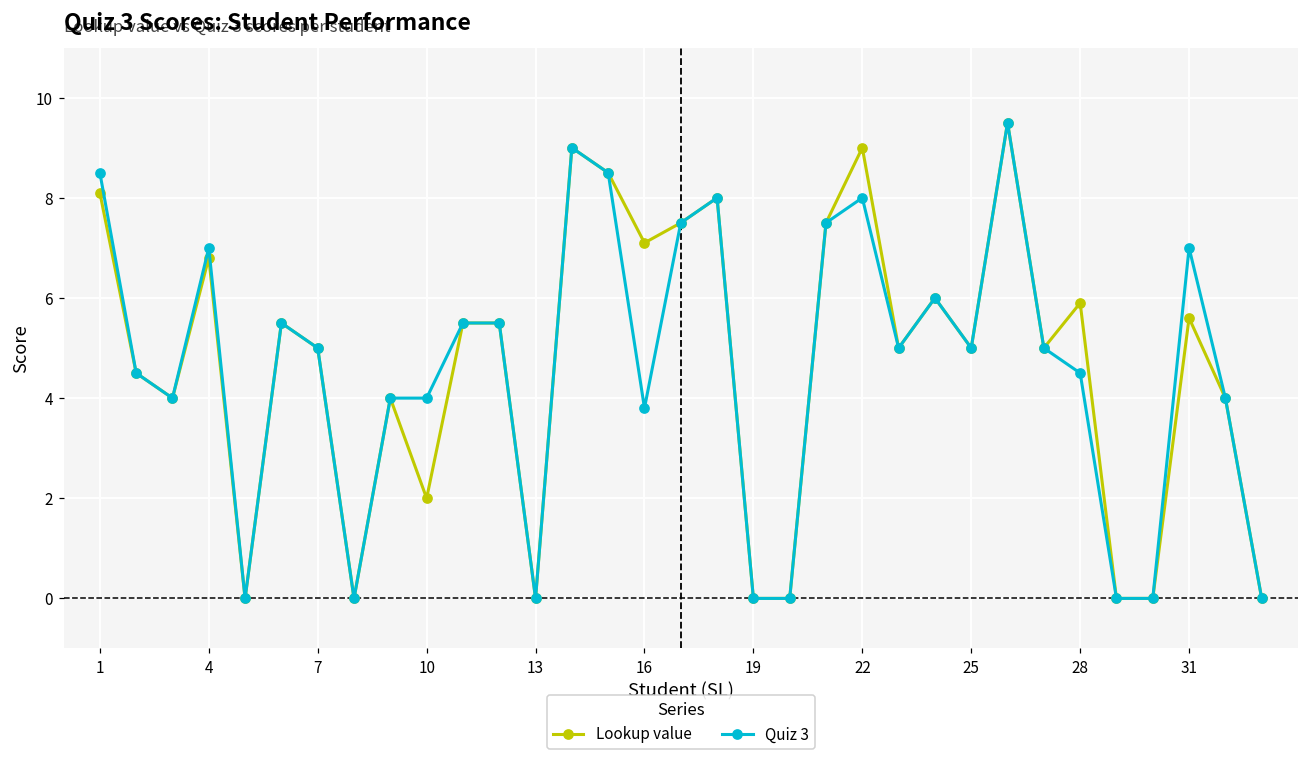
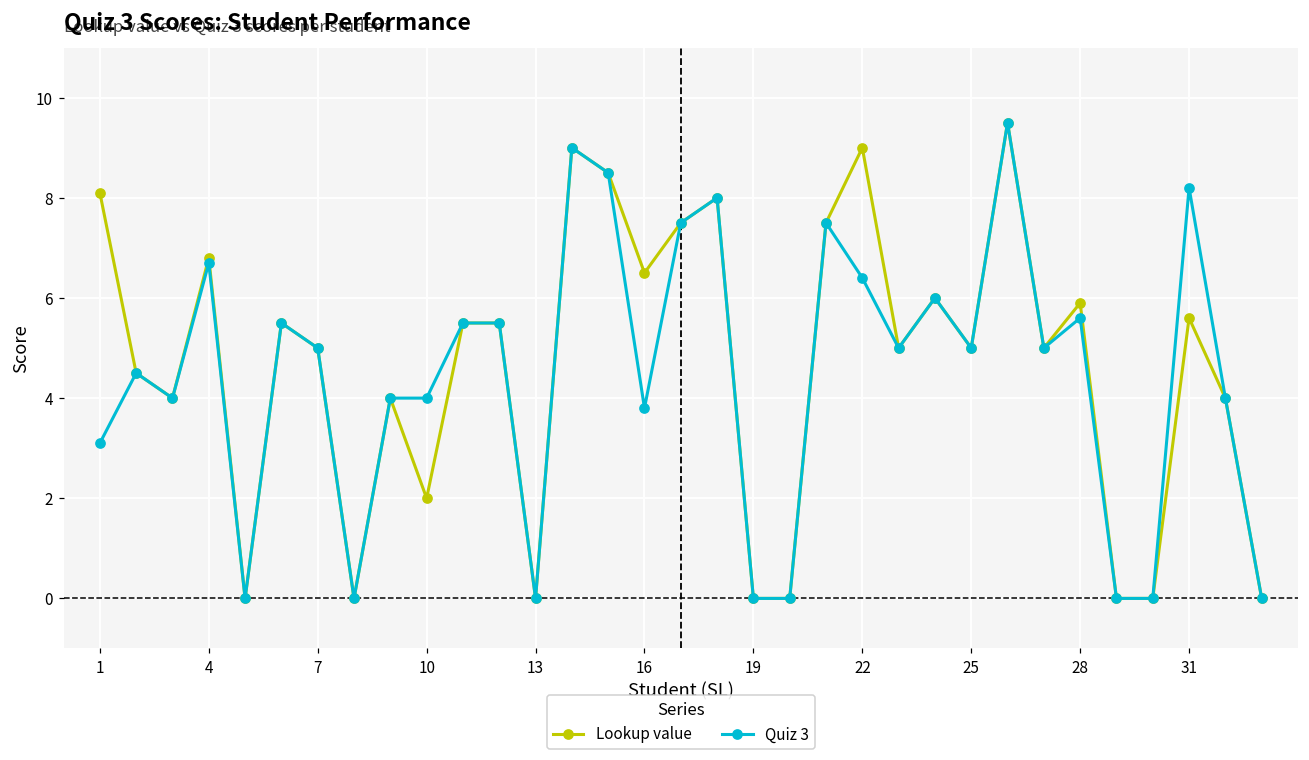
  {
    "Lookup value": {
      "1": 8.1,
      "4": 6.8,
      "10": 2.0,
-     "16": 7.1,
+     "16": 6.5,
      "22": 9.0,
      "28": 5.9,
      "31": 5.6
    },
    "Quiz 3": {
-     "1": 8.5,
-     "4": 7.0,
+     "1": 3.1,
+     "4": 6.7,
      "10": 4.0,
      "16": 3.8,
-     "22": 8.0,
-     "28": 4.5,
-     "31": 7.0
+     "22": 6.4,
+     "28": 5.6,
+     "31": 8.2
    }
  }
